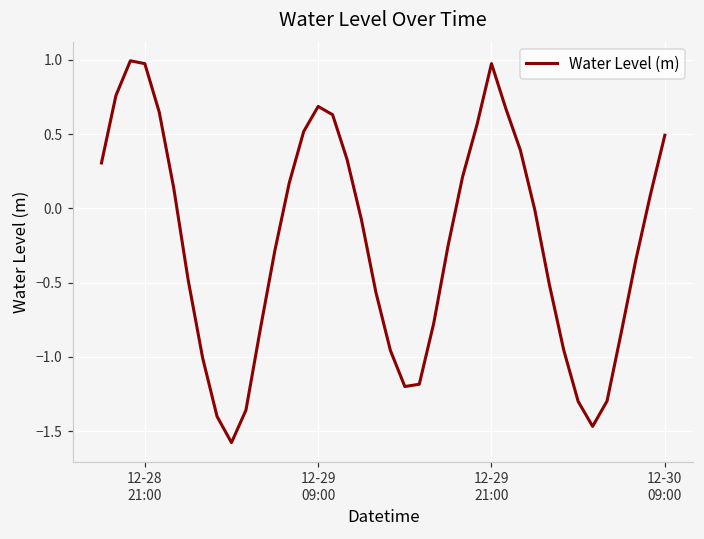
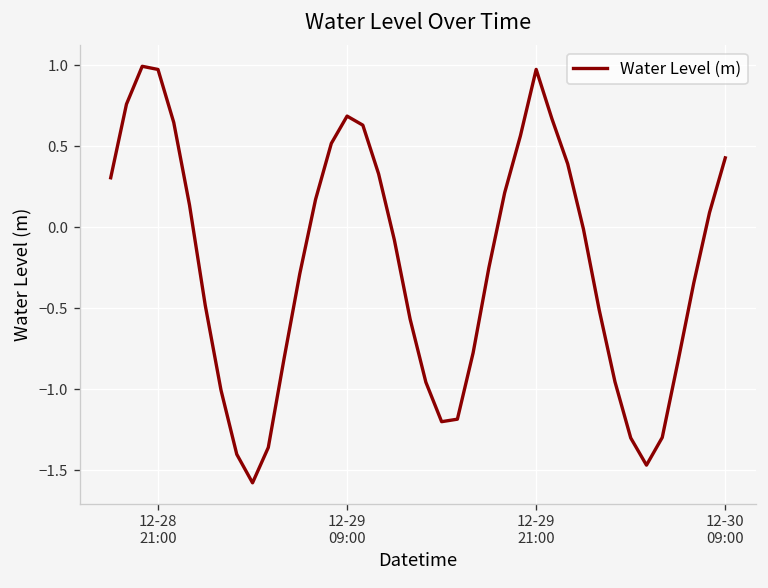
  {
    "12-28 21:00": 0.97,
    "12-29 09:00": 0.69,
    "12-29 21:00": 0.97,
-   "12-30 09:00": 0.49
+   "12-30 09:00": 0.43
  }
